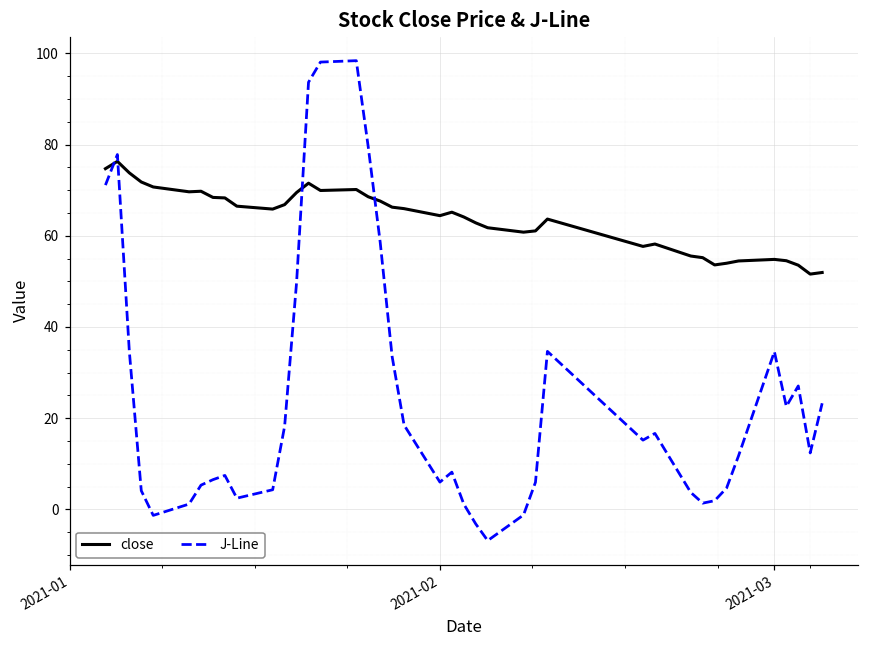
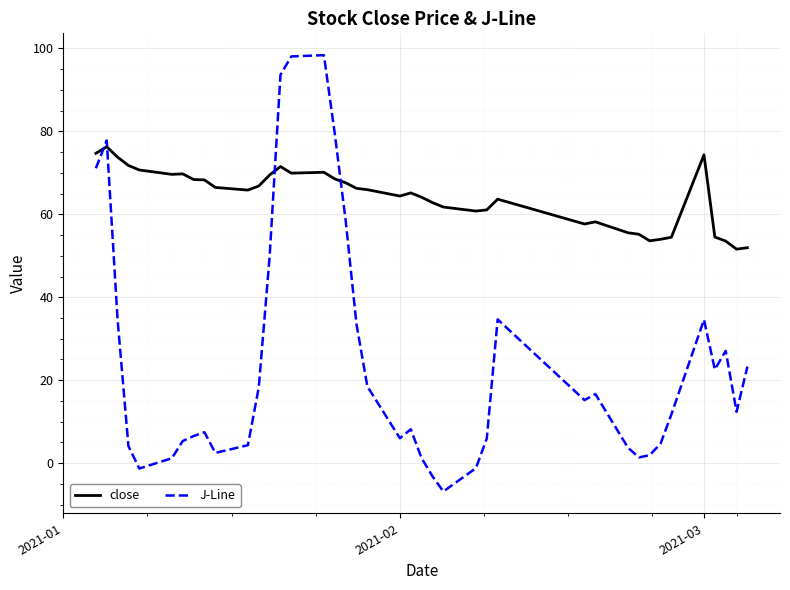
  {
    "close": {
      "2021-02": 64,
-     "2021-03": 55
+     "2021-03": 74
    },
    "J-Line": {
      "2021-02": 6,
      "2021-03": 35
    }
  }
